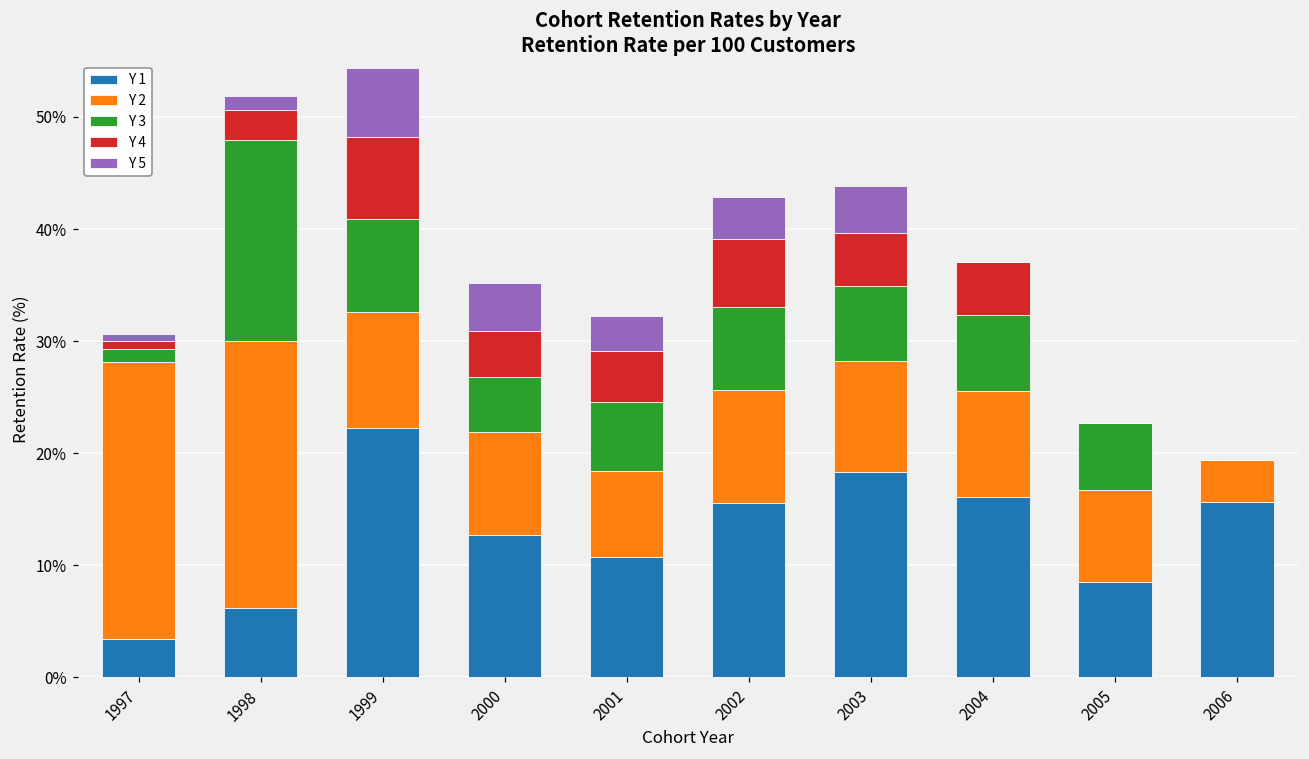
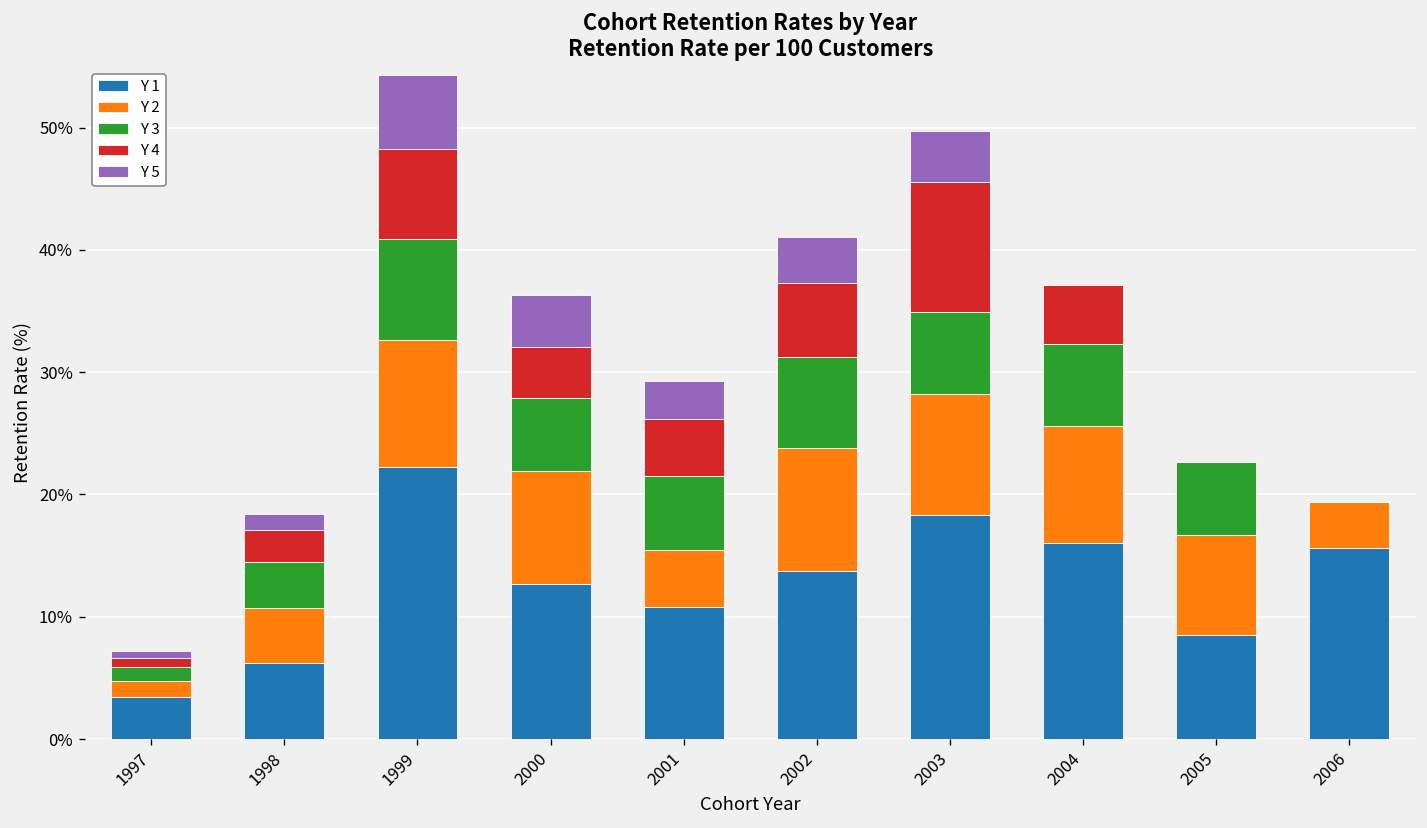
  {
    "Y 1": {
      "1997": "3.4%",
      "1998": "6.2%",
      "1999": "22.3%",
      "2000": "12.7%",
      "2001": "10.8%",
-     "2002": "15.6%",
+     "2002": "13.7%",
      "2003": "18.3%",
      "2004": "16.1%",
      "2005": "8.5%",
      "2006": "15.6%"
    },
    "Y 2": {
-     "1997": "24.7%",
-     "1998": "23.8%",
+     "1997": "1.3%",
+     "1998": "4.5%",
      "1999": "10.4%",
      "2000": "9.2%",
-     "2001": "7.7%",
+     "2001": "4.7%",
      "2002": "10.1%",
      "2003": "9.9%",
      "2004": "9.5%",
      "2005": "8.2%",
      "2006": "3.8%"
    },
    "Y 3": {
      "1997": "1.1%",
-     "1998": "17.9%",
+     "1998": "3.7%",
      "1999": "8.2%",
-     "2000": "4.9%",
+     "2000": "6.0%",
      "2001": "6.1%",
      "2002": "7.4%",
      "2003": "6.7%",
      "2004": "6.8%",
      "2005": "6.0%",
      "2006": "0.0%"
    },
    "Y 4": {
      "1997": "0.7%",
      "1998": "2.7%",
      "1999": "7.4%",
      "2000": "4.1%",
      "2001": "4.6%",
      "2002": "6.1%",
-     "2003": "4.8%",
+     "2003": "10.7%",
      "2004": "4.8%",
      "2005": "0.0%",
      "2006": "0.0%"
    },
    "Y 5": {
      "1997": "0.6%",
      "1998": "1.3%",
      "1999": "6.1%",
      "2000": "4.2%",
      "2001": "3.1%",
      "2002": "3.7%",
      "2003": "4.2%",
      "2004": "0.0%",
      "2005": "0.0%",
      "2006": "0.0%"
    }
  }
